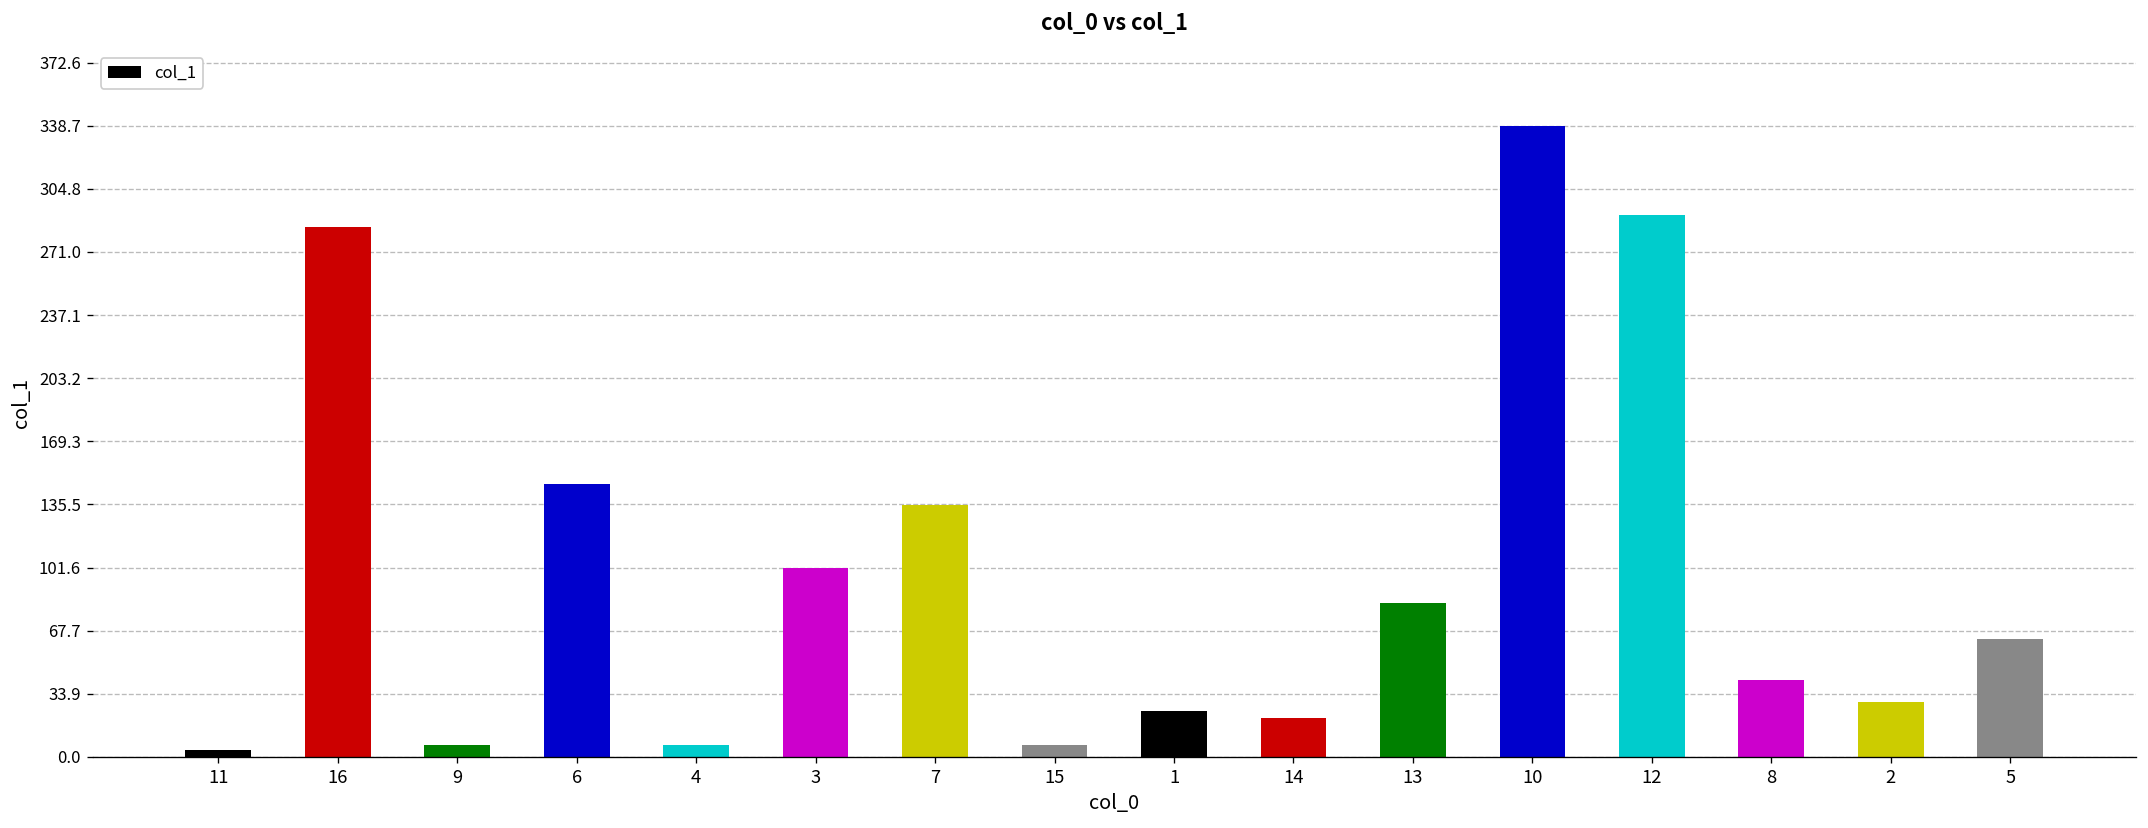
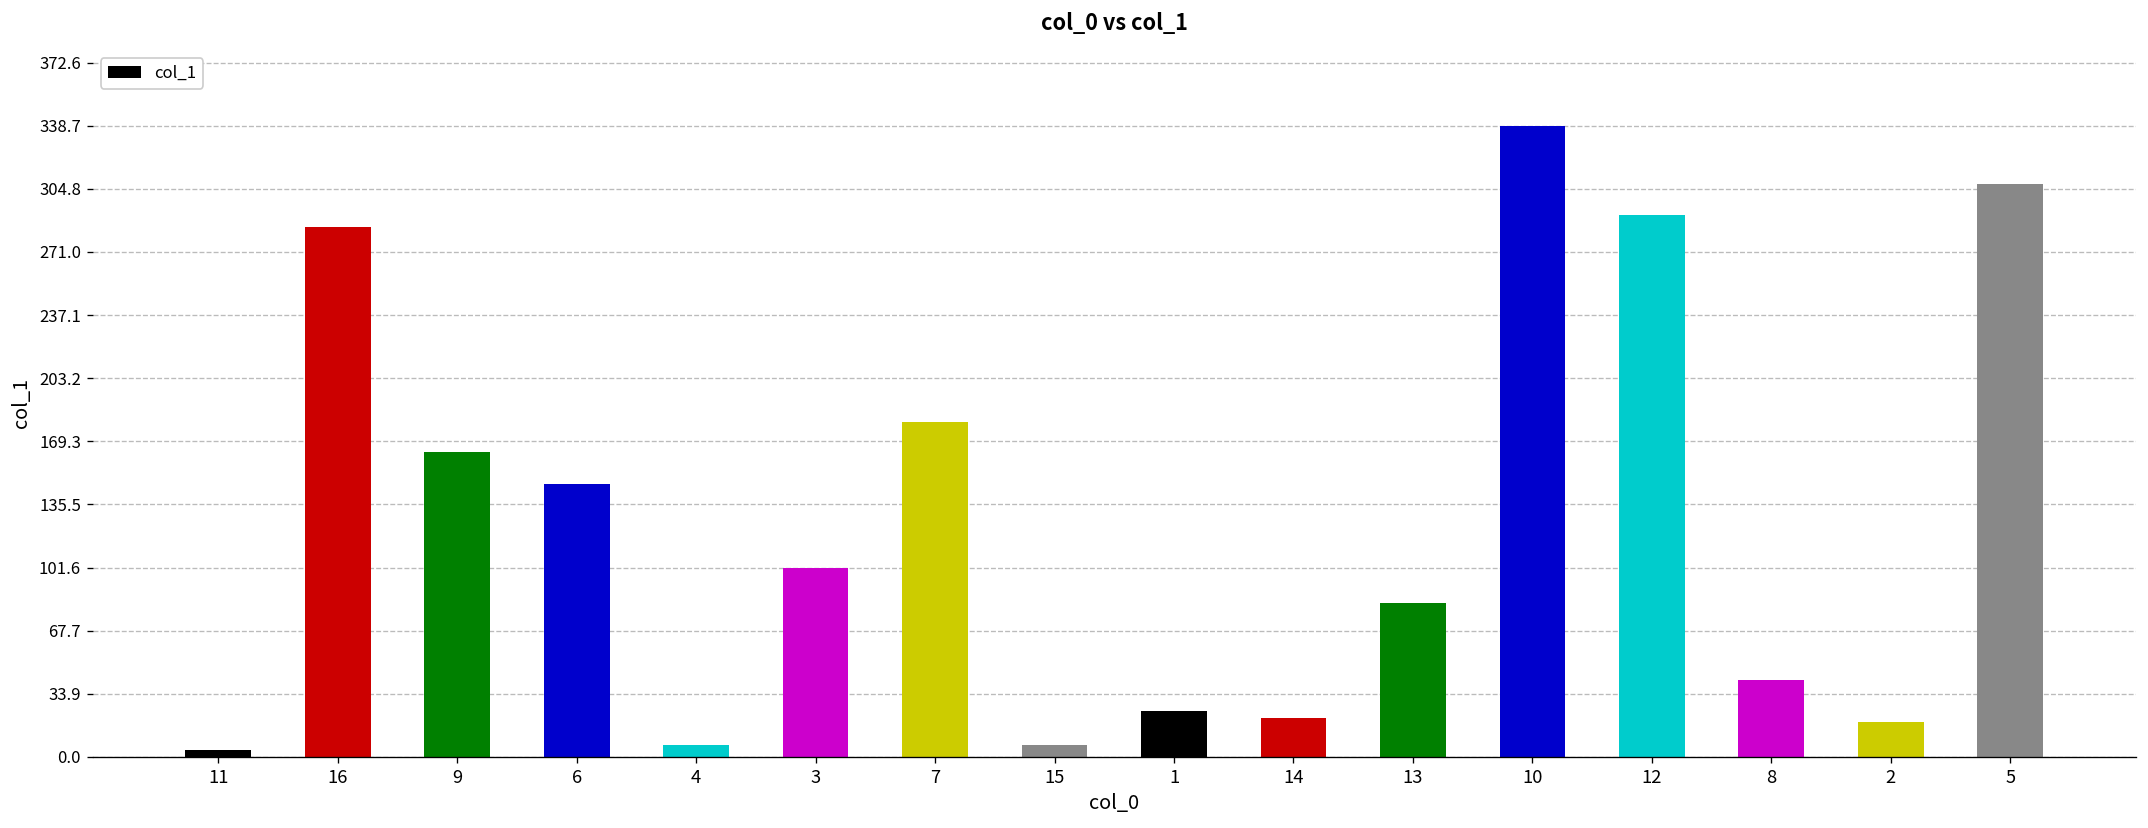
  {
    "11": 4,
    "16": 284,
-   "9": 6,
+   "9": 163,
    "6": 146,
    "4": 6,
    "3": 101,
-   "7": 135,
+   "7": 180,
    "15": 7,
    "1": 25,
    "14": 21,
    "13": 82,
    "10": 339,
    "12": 291,
    "8": 42,
-   "2": 30,
-   "5": 63
+   "2": 19,
+   "5": 308
  }
